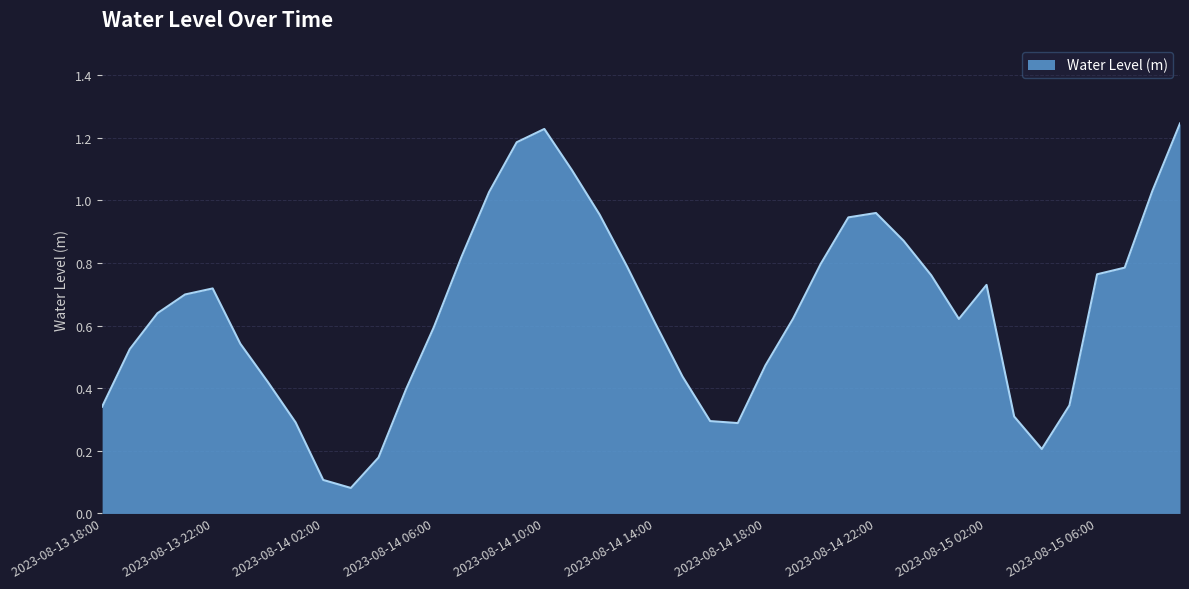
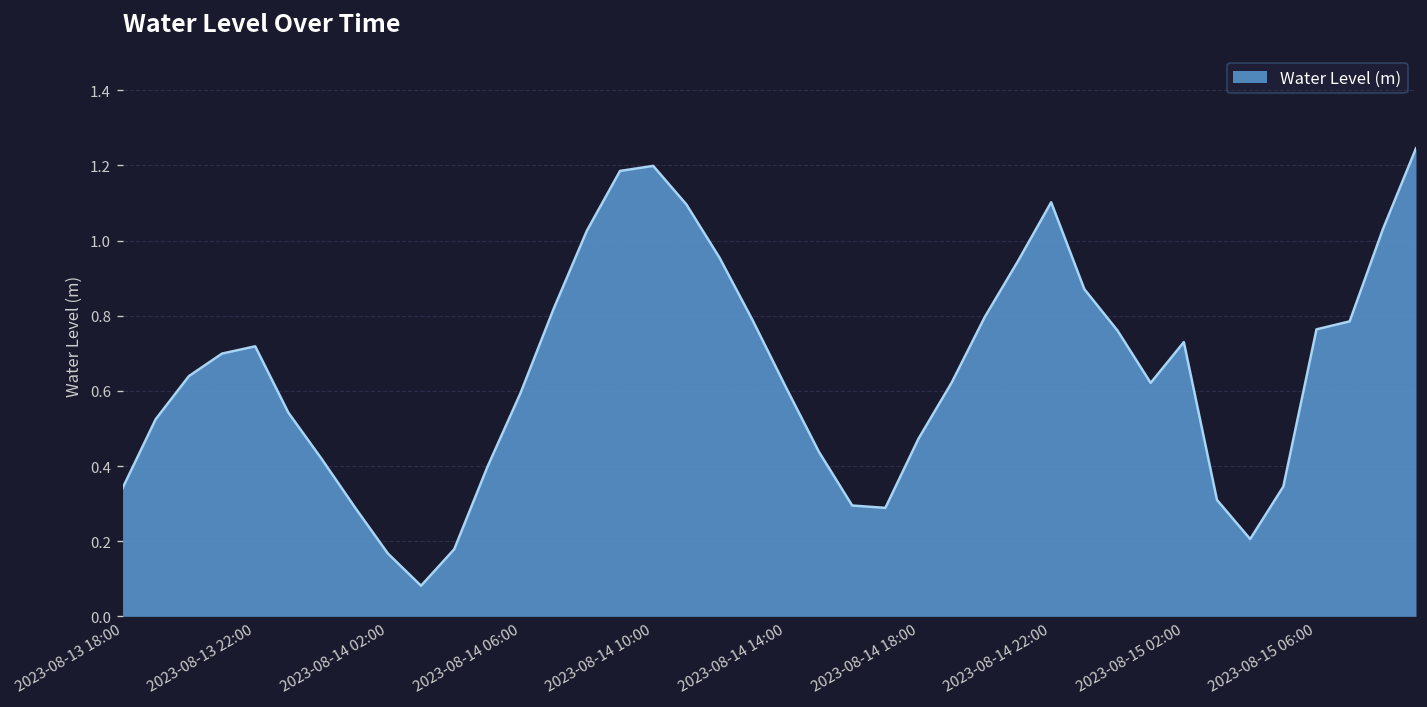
  {
    "2023-08-13 18:00": 0.34,
    "2023-08-13 22:00": 0.72,
-   "2023-08-14 02:00": 0.11,
+   "2023-08-14 02:00": 0.17,
    "2023-08-14 06:00": 0.59,
-   "2023-08-14 10:00": 1.23,
+   "2023-08-14 10:00": 1.20,
    "2023-08-14 14:00": 0.61,
    "2023-08-14 18:00": 0.47,
-   "2023-08-14 22:00": 0.96,
+   "2023-08-14 22:00": 1.10,
    "2023-08-15 02:00": 0.73,
    "2023-08-15 06:00": 0.76
  }
